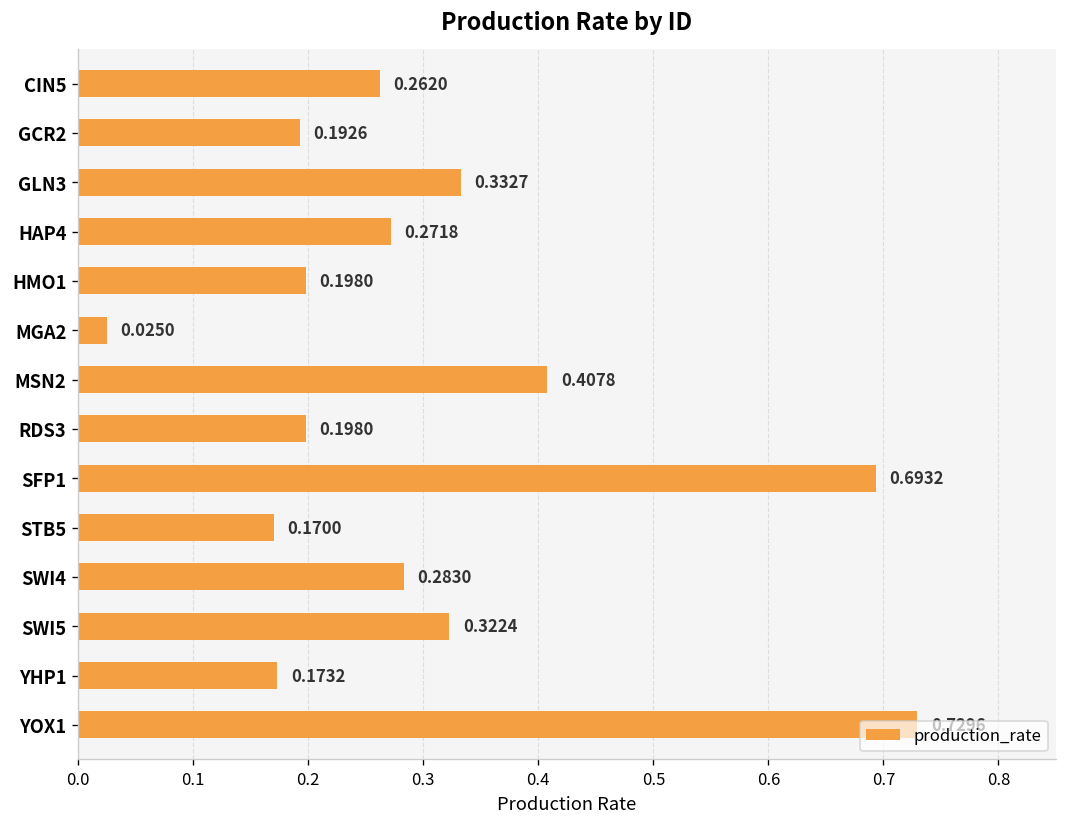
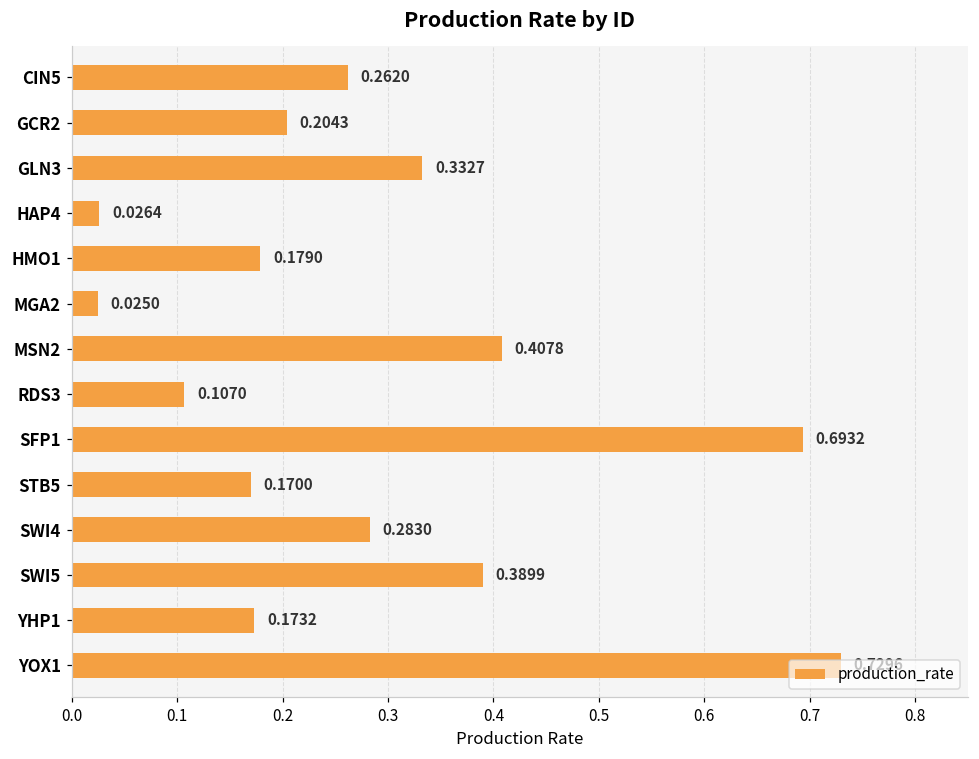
  {
    "CIN5": 0.2620,
-   "GCR2": 0.1926,
+   "GCR2": 0.2043,
    "GLN3": 0.3327,
-   "HAP4": 0.2718,
-   "HMO1": 0.1980,
+   "HAP4": 0.0264,
+   "HMO1": 0.1790,
    "MGA2": 0.0250,
    "MSN2": 0.4078,
-   "RDS3": 0.1980,
+   "RDS3": 0.1070,
    "SFP1": 0.6932,
    "STB5": 0.1700,
    "SWI4": 0.2830,
-   "SWI5": 0.3224,
+   "SWI5": 0.3899,
    "YHP1": 0.1732
  }
